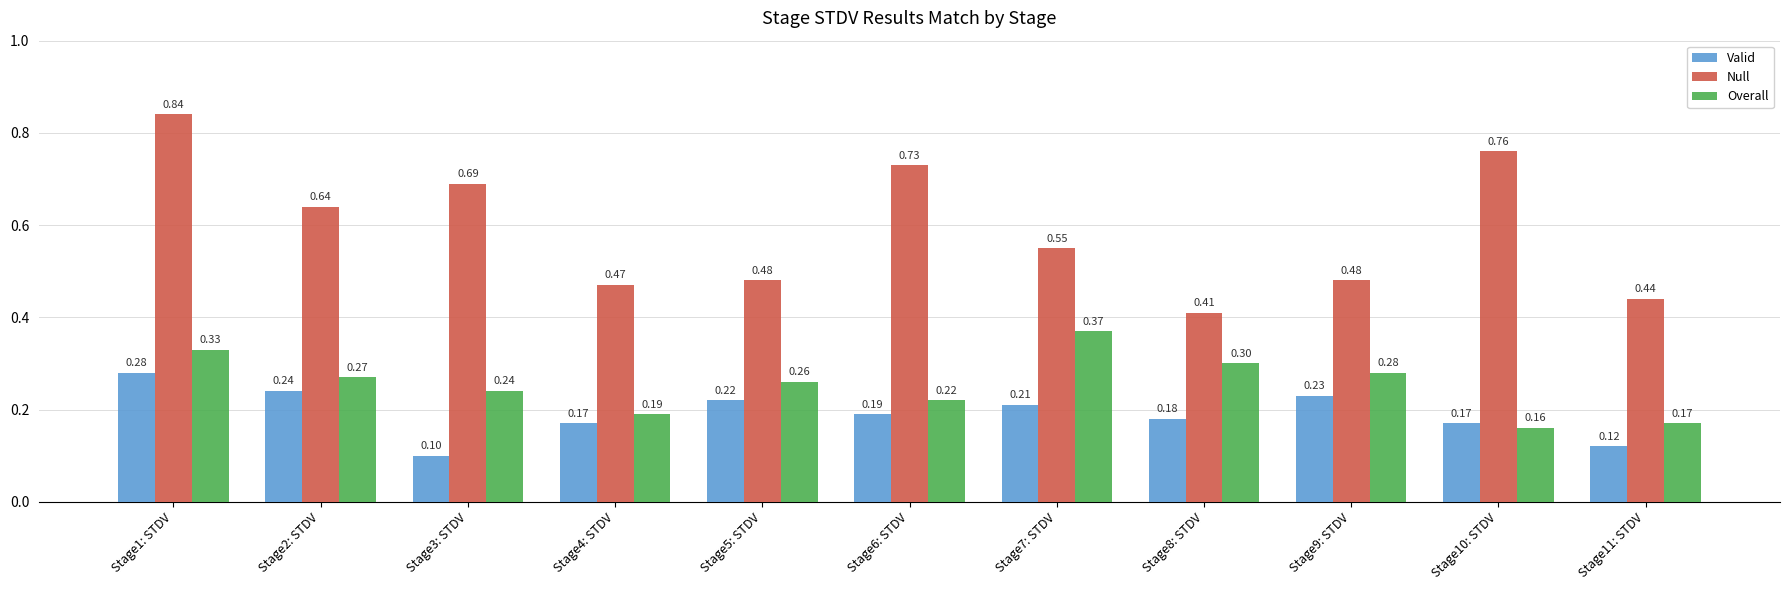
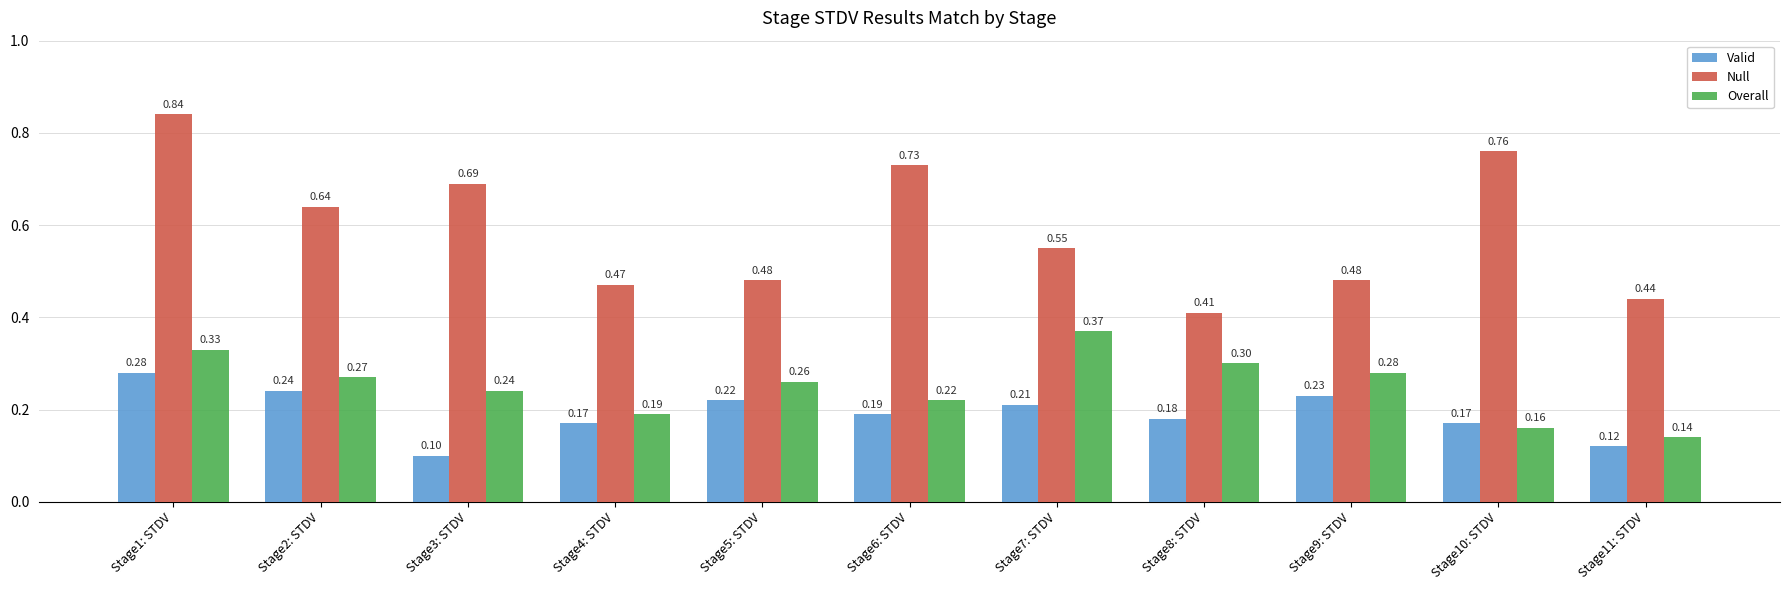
  {
    "Valid": {
      "Stage1: STDV": 0.28,
      "Stage2: STDV": 0.24,
      "Stage3: STDV": 0.10,
      "Stage4: STDV": 0.17,
      "Stage5: STDV": 0.22,
      "Stage6: STDV": 0.19,
      "Stage7: STDV": 0.21,
      "Stage8: STDV": 0.18,
      "Stage9: STDV": 0.23,
      "Stage10: STDV": 0.17,
      "Stage11: STDV": 0.12
    },
    "Null": {
      "Stage1: STDV": 0.84,
      "Stage2: STDV": 0.64,
      "Stage3: STDV": 0.69,
      "Stage4: STDV": 0.47,
      "Stage5: STDV": 0.48,
      "Stage6: STDV": 0.73,
      "Stage7: STDV": 0.55,
      "Stage8: STDV": 0.41,
      "Stage9: STDV": 0.48,
      "Stage10: STDV": 0.76,
      "Stage11: STDV": 0.44
    },
    "Overall": {
      "Stage1: STDV": 0.33,
      "Stage2: STDV": 0.27,
      "Stage3: STDV": 0.24,
      "Stage4: STDV": 0.19,
      "Stage5: STDV": 0.26,
      "Stage6: STDV": 0.22,
      "Stage7: STDV": 0.37,
      "Stage8: STDV": 0.30,
      "Stage9: STDV": 0.28,
      "Stage10: STDV": 0.16,
-     "Stage11: STDV": 0.17
+     "Stage11: STDV": 0.14
    }
  }
